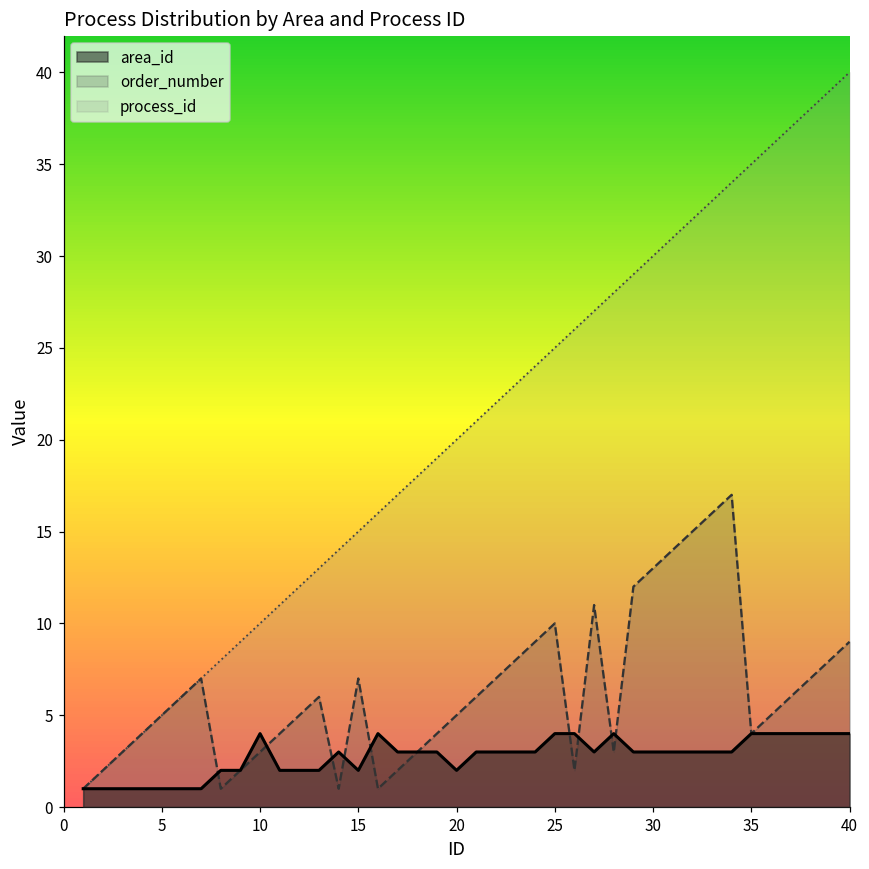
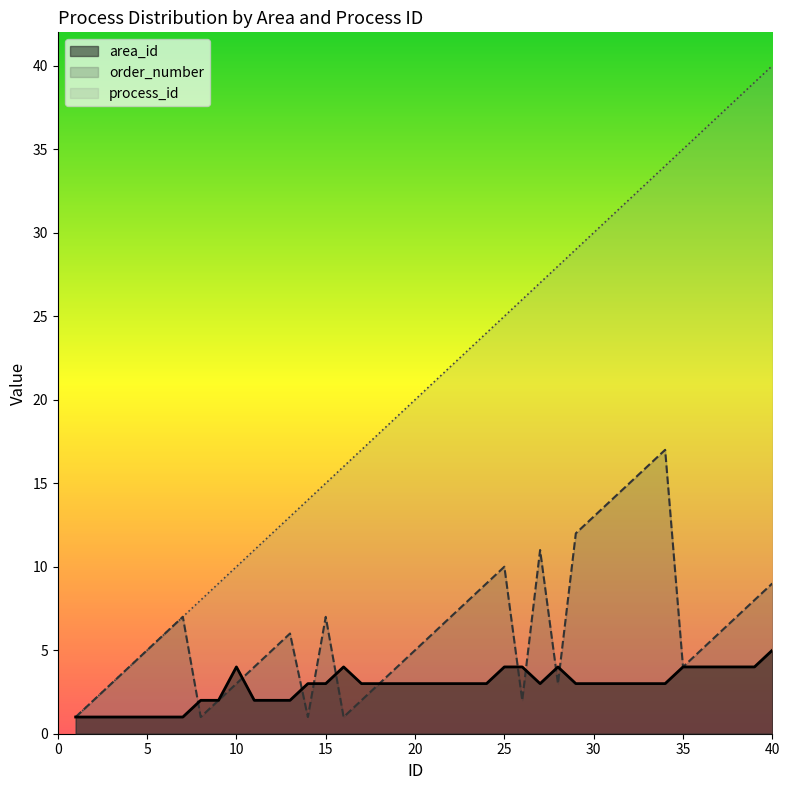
  {
    "area_id": {
      "5": 1,
      "10": 4,
-     "15": 2,
-     "20": 2,
+     "15": 3,
+     "20": 3,
      "25": 4,
      "30": 3,
-     "40": 4
+     "40": 5
    }
  }
